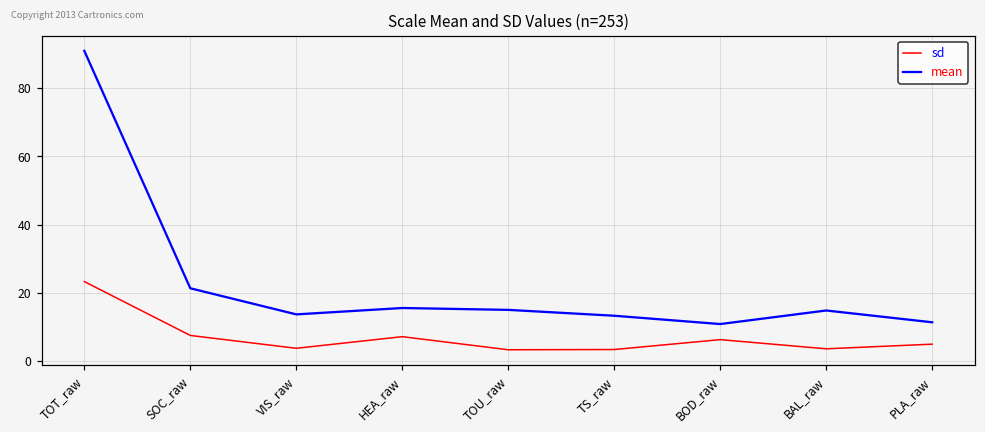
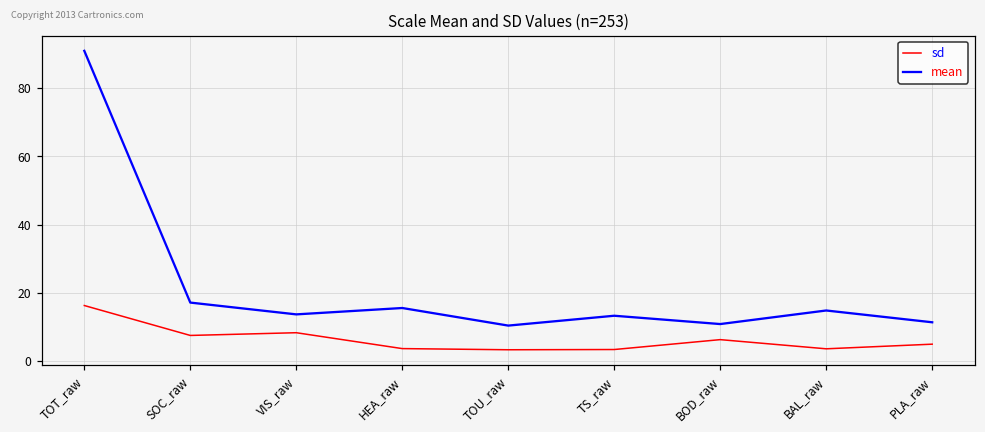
  {
    "sd": {
-     "TOT_raw": 23,
+     "TOT_raw": 16,
      "SOC_raw": 7,
-     "VIS_raw": 4,
-     "HEA_raw": 7,
+     "VIS_raw": 8,
+     "HEA_raw": 4,
      "TOU_raw": 3,
      "TS_raw": 3,
      "BOD_raw": 6,
      "BAL_raw": 4,
      "PLA_raw": 5
    },
    "mean": {
      "TOT_raw": 91,
-     "SOC_raw": 21,
+     "SOC_raw": 17,
      "VIS_raw": 14,
      "HEA_raw": 16,
-     "TOU_raw": 15,
+     "TOU_raw": 10,
      "TS_raw": 13,
      "BOD_raw": 11,
      "BAL_raw": 15,
      "PLA_raw": 11
    }
  }
